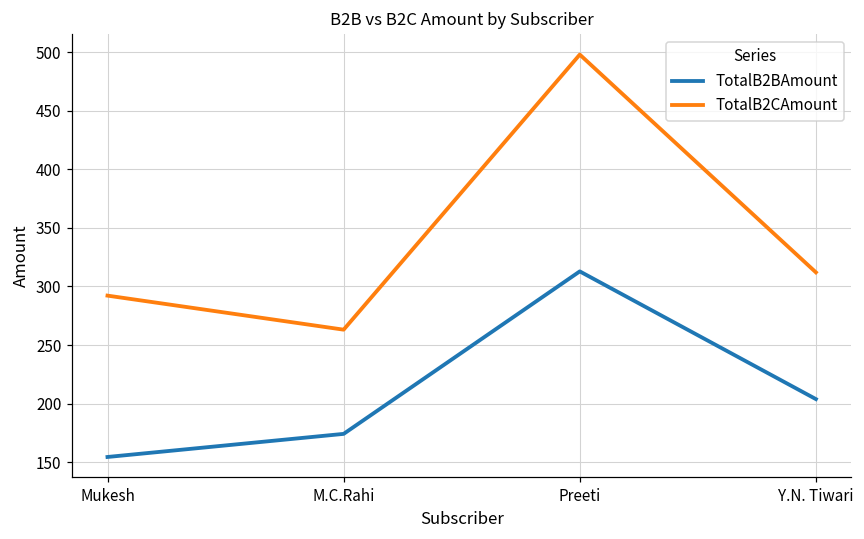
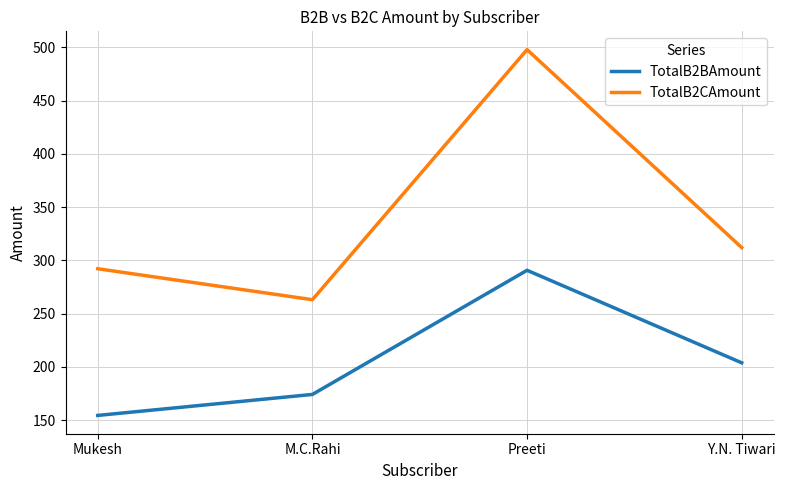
  {
    "TotalB2BAmount": {
      "Mukesh": 154,
      "M.C.Rahi": 174,
-     "Preeti": 313,
+     "Preeti": 291,
      "Y.N. Tiwari": 204
    },
    "TotalB2CAmount": {
      "Mukesh": 292,
      "M.C.Rahi": 263,
      "Preeti": 498,
      "Y.N. Tiwari": 312
    }
  }
